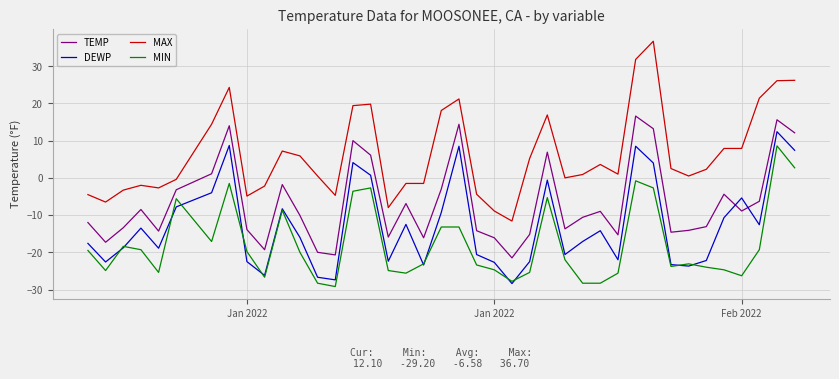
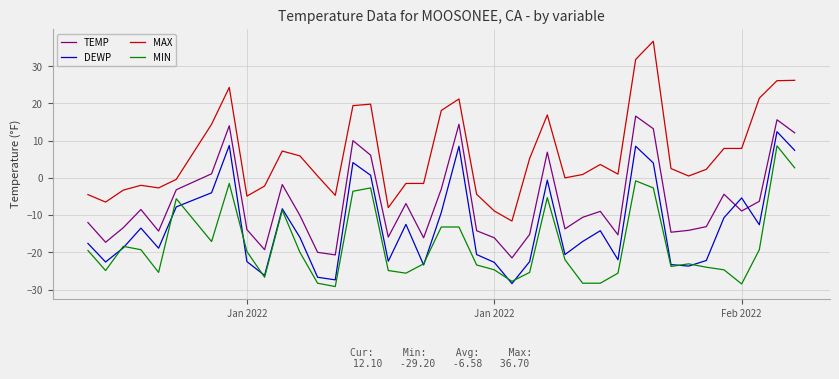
  {
    "TEMP": {
      "Feb 2022": -9
    },
    "DEWP": {
      "Feb 2022": -5
    },
    "MAX": {
      "Feb 2022": 8
    },
    "MIN": {
-     "Feb 2022": -26
+     "Feb 2022": -29
    }
  }
